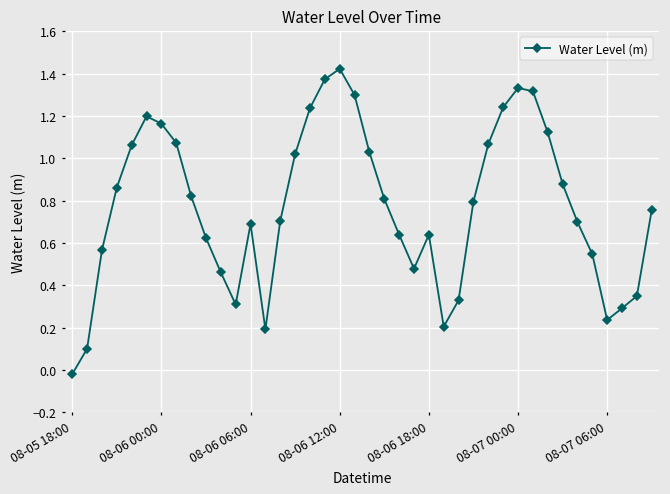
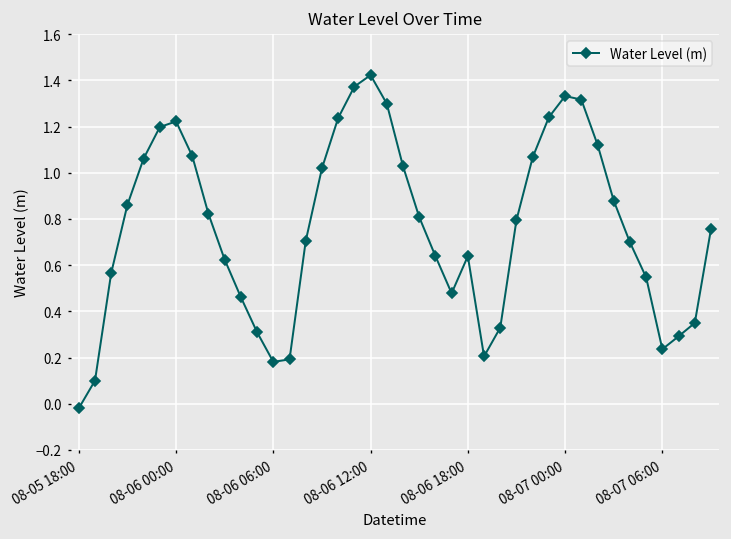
  {
    "08-05 18:00": -0.02,
-   "08-06 00:00": 1.16,
-   "08-06 06:00": 0.69,
+   "08-06 00:00": 1.22,
+   "08-06 06:00": 0.18,
    "08-06 12:00": 1.42,
    "08-06 18:00": 0.64,
    "08-07 00:00": 1.33,
    "08-07 06:00": 0.24
  }
